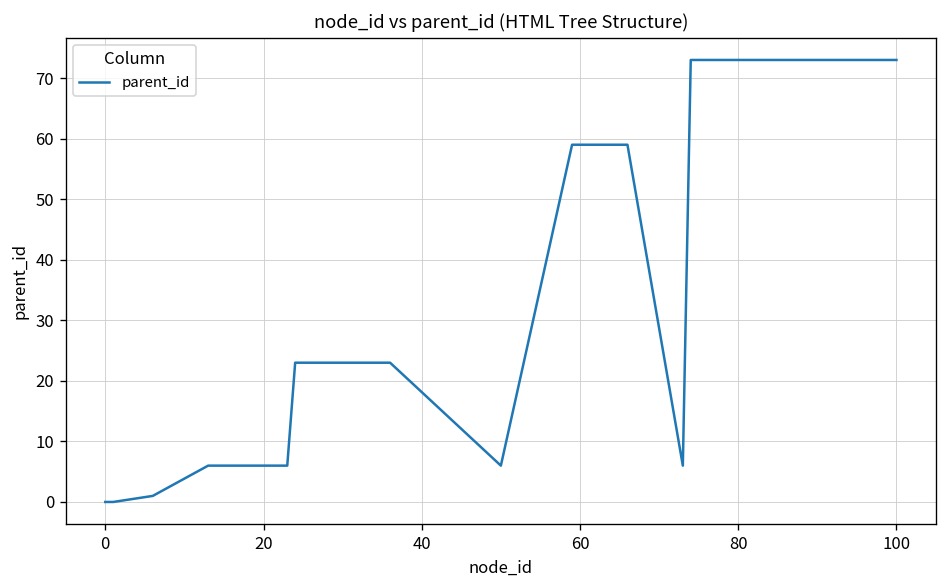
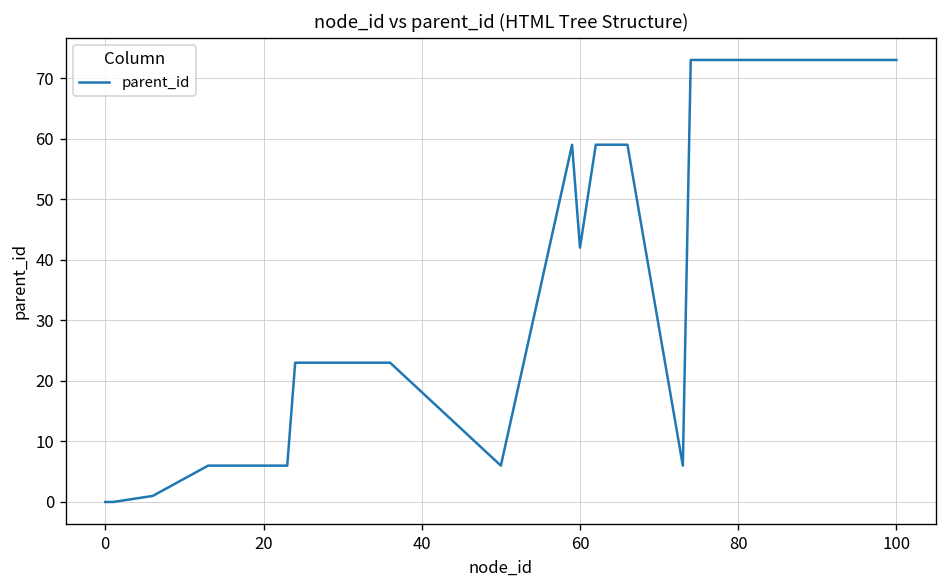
  {
    "0": 0,
-   "60": 59,
+   "60": 42,
    "100": 73
  }
